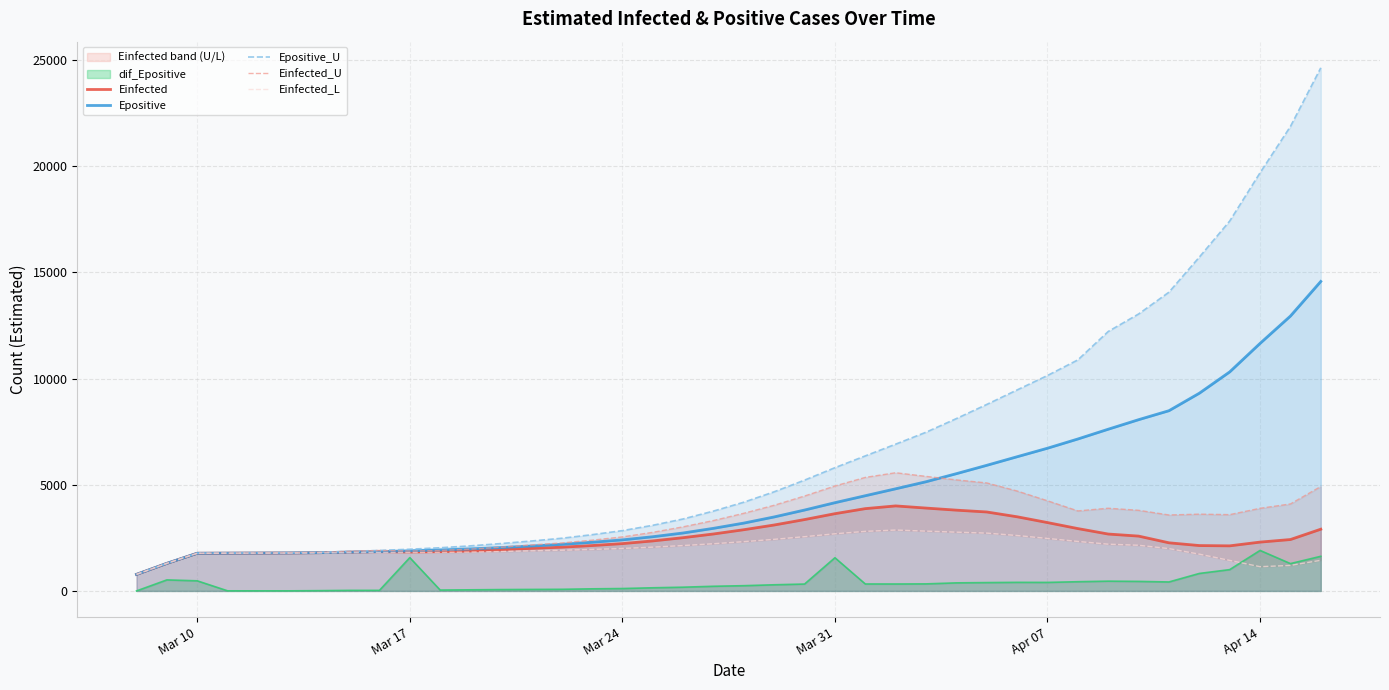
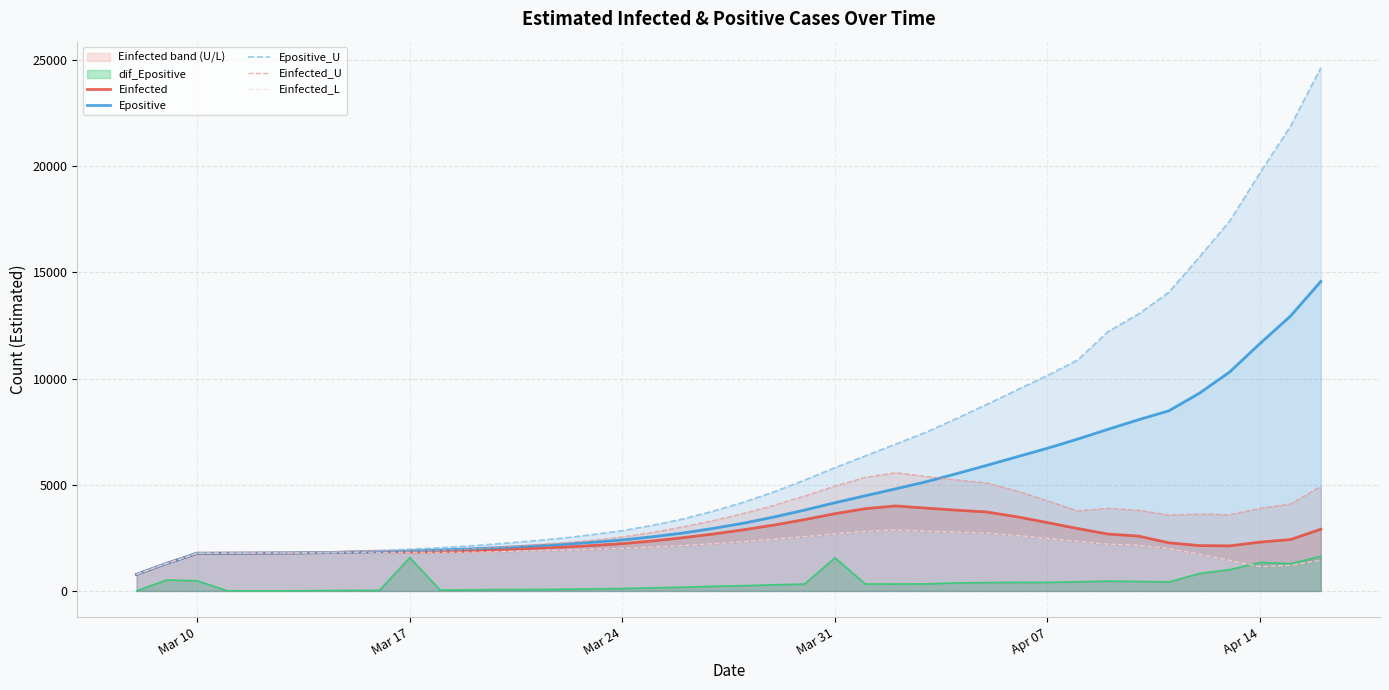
  {
    "dif_Epositive": {
      "Mar 10": 500,
      "Mar 17": 1600,
      "Mar 24": 100,
      "Mar 31": 1600,
      "Apr 07": 400,
-     "Apr 14": 1900
+     "Apr 14": 1300
    }
  }
